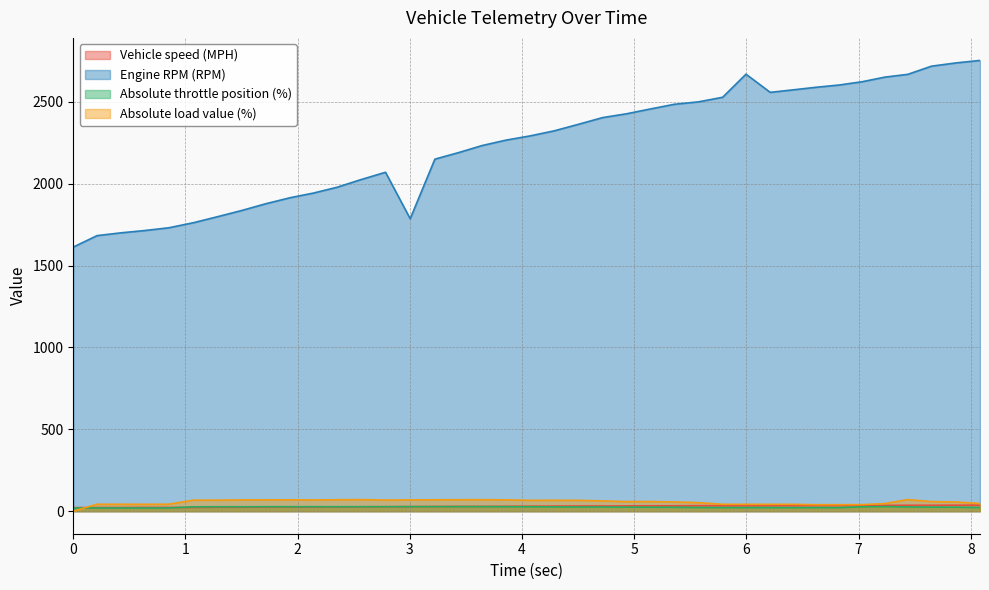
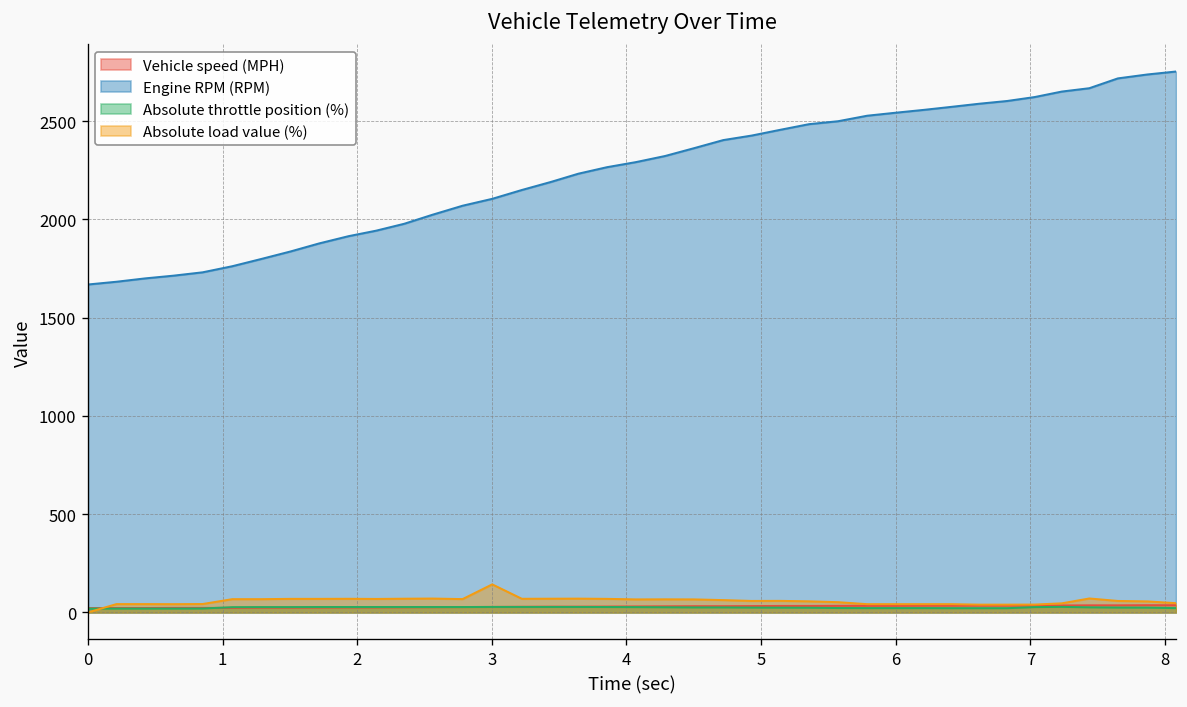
  {
    "Engine RPM (RPM)": {
-     "0": 1610,
-     "3": 1790,
-     "6": 2670
+     "0": 1670,
+     "3": 2110,
+     "6": 2540
    },
    "Absolute load value (%)": {
      "0": 0,
-     "3": 70
+     "3": 140
    }
  }
